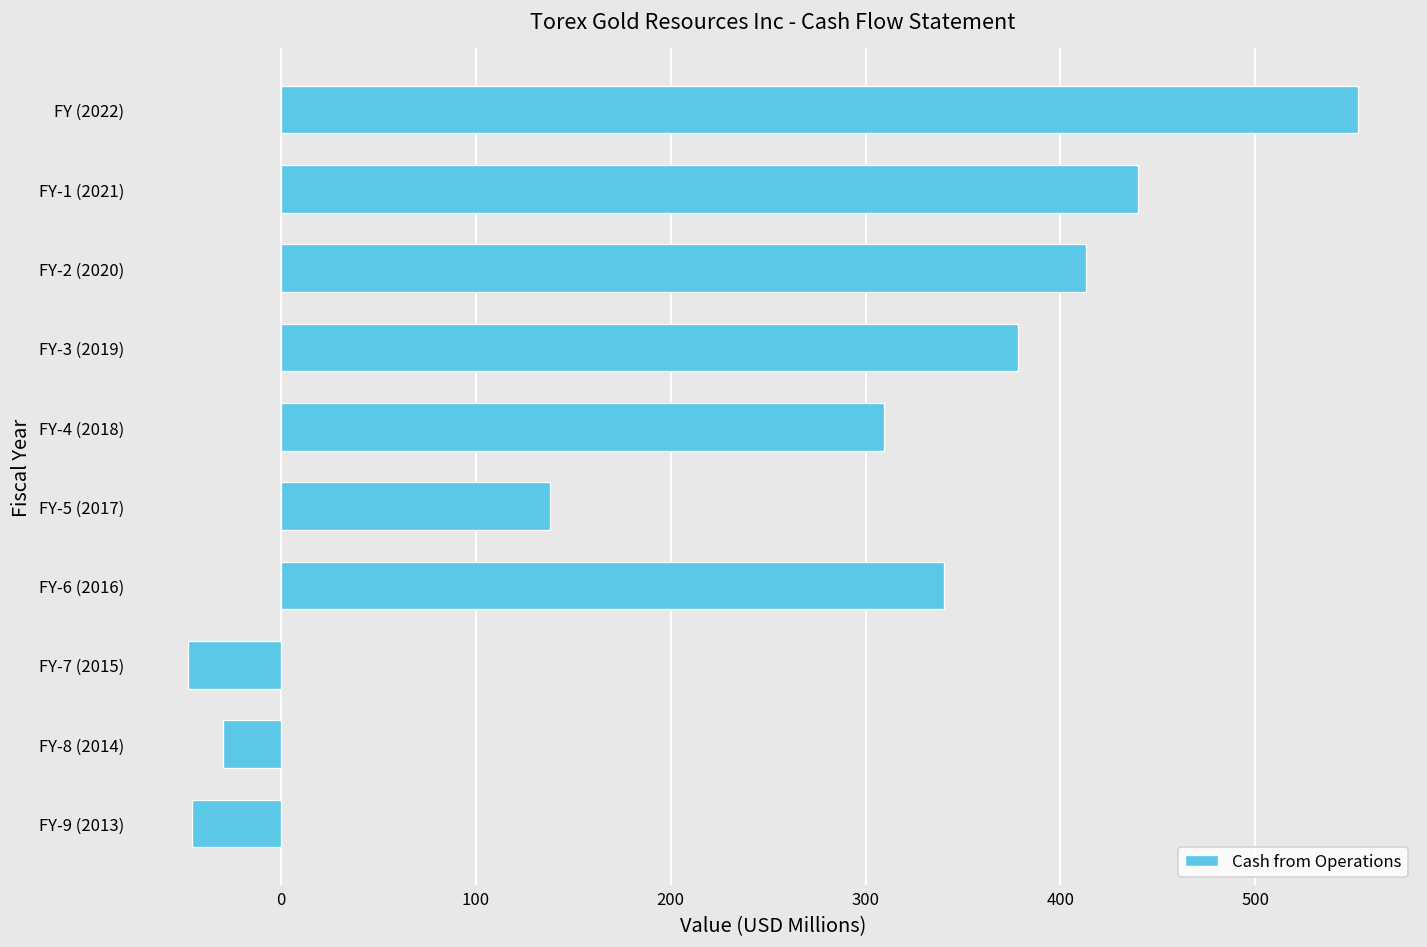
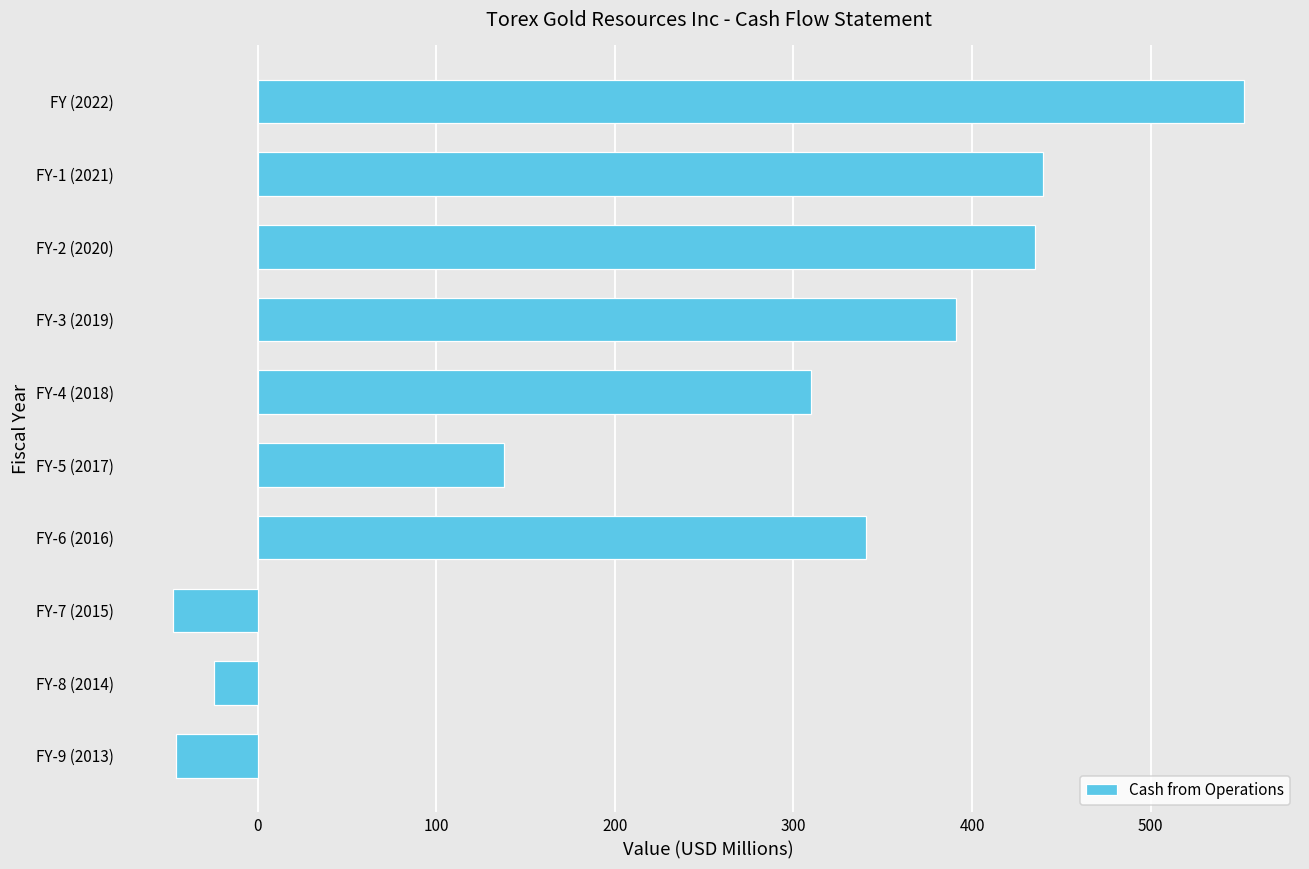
  {
    "FY (2022)": 553,
    "FY-1 (2021)": 440,
-   "FY-2 (2020)": 413,
-   "FY-3 (2019)": 378,
+   "FY-2 (2020)": 435,
+   "FY-3 (2019)": 391,
    "FY-4 (2018)": 310,
    "FY-5 (2017)": 138,
    "FY-6 (2016)": 340,
    "FY-7 (2015)": -48,
-   "FY-8 (2014)": -30,
+   "FY-8 (2014)": -25,
    "FY-9 (2013)": -46
  }
